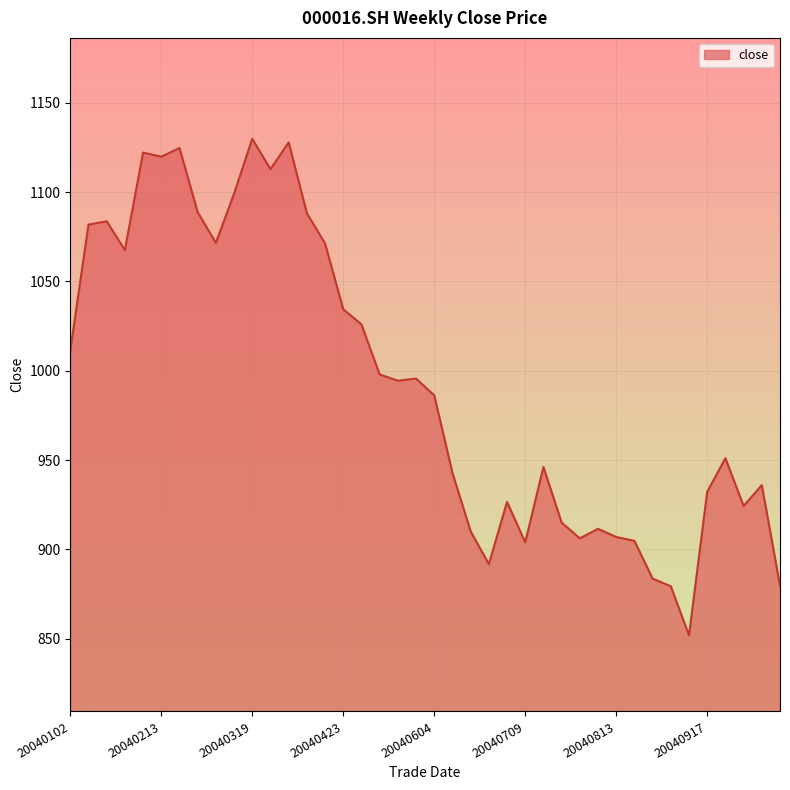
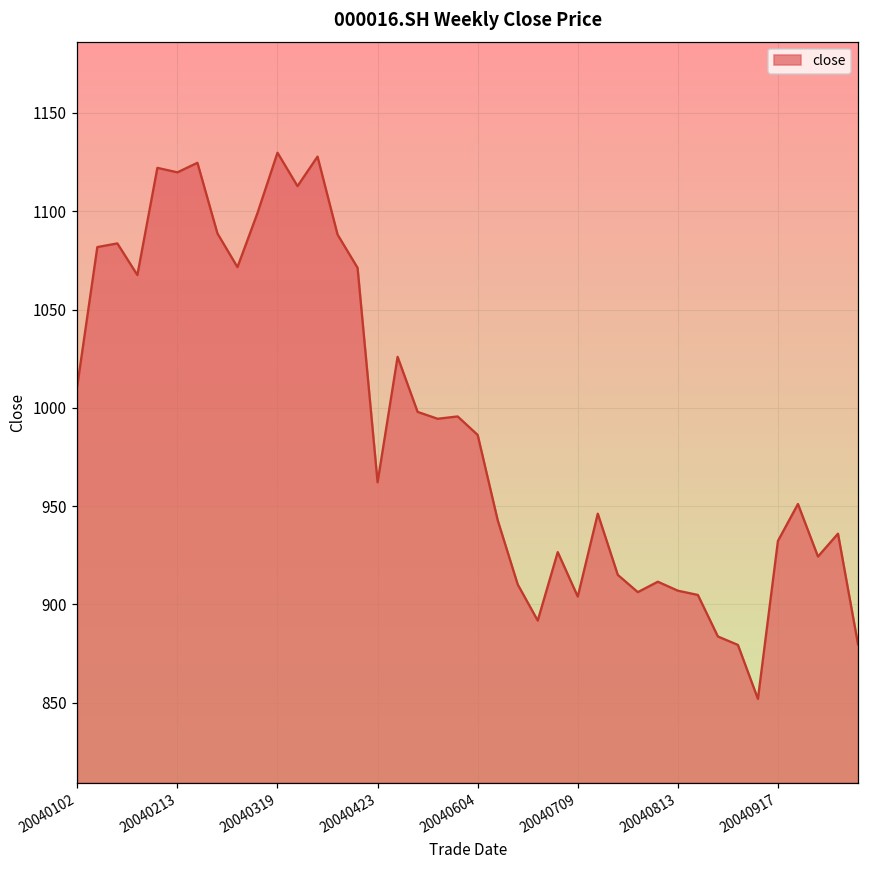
  {
    "20040102": 1011,
    "20040213": 1120,
    "20040319": 1130,
-   "20040423": 1034,
+   "20040423": 962,
    "20040604": 986,
    "20040709": 904,
    "20040813": 907,
    "20040917": 932
  }
